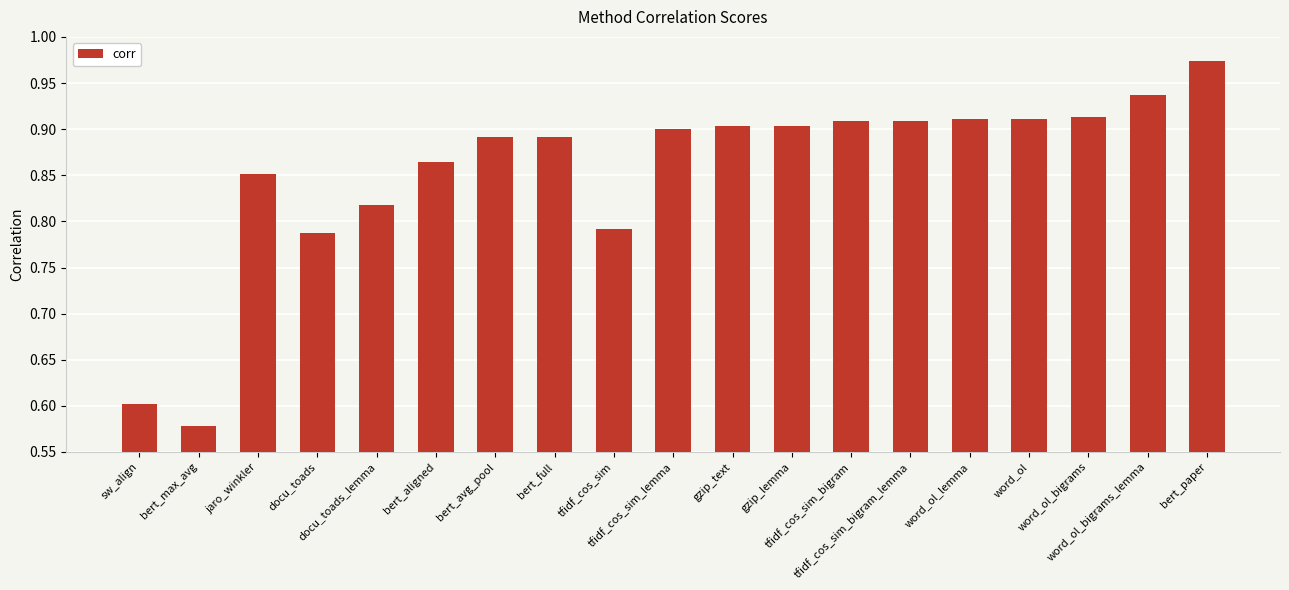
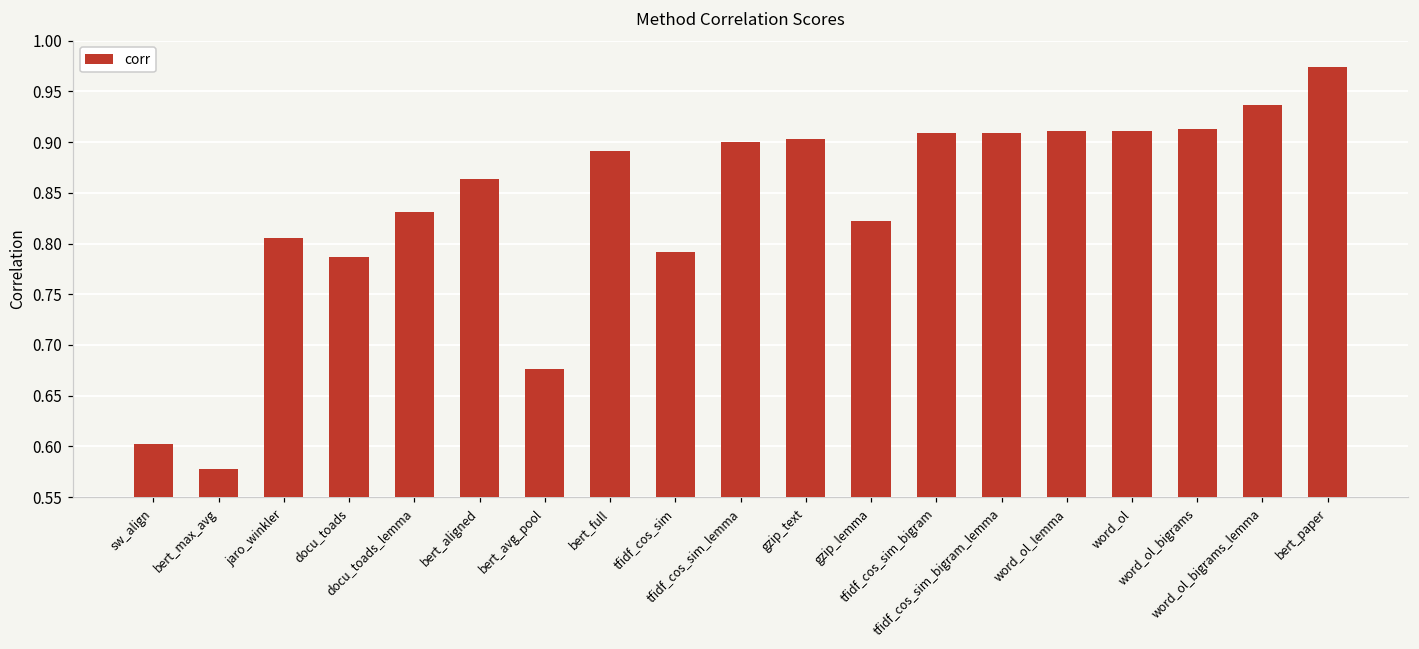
  {
    "sw_align": 0.60,
    "bert_max_avg": 0.58,
-   "jaro_winkler": 0.85,
+   "jaro_winkler": 0.81,
    "docu_toads": 0.79,
-   "docu_toads_lemma": 0.82,
+   "docu_toads_lemma": 0.83,
    "bert_aligned": 0.86,
-   "bert_avg_pool": 0.89,
+   "bert_avg_pool": 0.68,
    "bert_full": 0.89,
    "tfidf_cos_sim": 0.79,
    "tfidf_cos_sim_lemma": 0.90,
    "gzip_text": 0.90,
-   "gzip_lemma": 0.90,
+   "gzip_lemma": 0.82,
    "tfidf_cos_sim_bigram": 0.91,
    "tfidf_cos_sim_bigram_lemma": 0.91,
    "word_ol_lemma": 0.91,
    "word_ol": 0.91,
    "word_ol_bigrams": 0.91,
    "word_ol_bigrams_lemma": 0.94,
    "bert_paper": 0.97
  }
